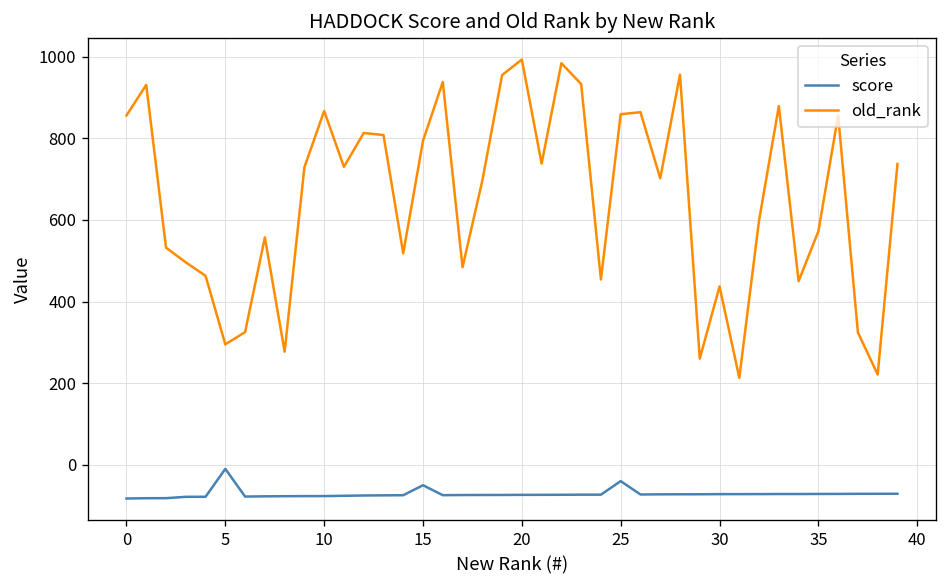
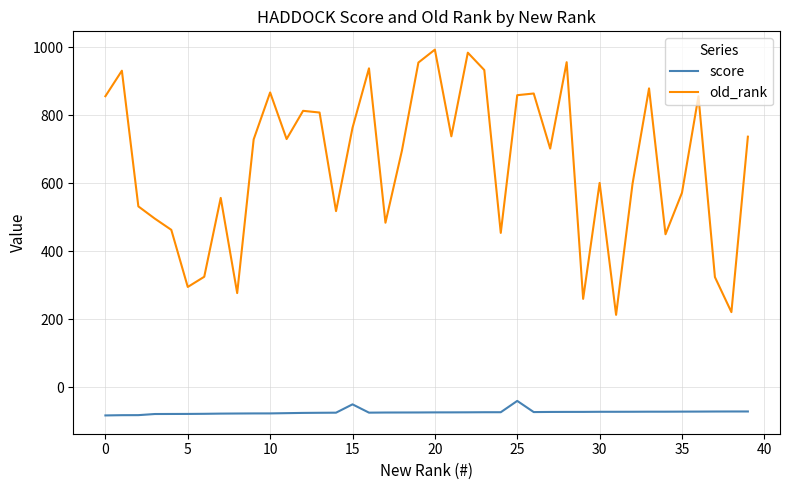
  {
    "score": {
      "0": -80,
-     "5": -10,
+     "5": -80,
      "10": -80,
      "15": -50,
      "20": -70,
      "25": -40,
      "30": -70,
      "35": -70
    },
    "old_rank": {
      "0": 860,
      "5": 300,
      "10": 870,
-     "15": 790,
+     "15": 760,
      "20": 990,
      "25": 860,
-     "30": 440,
+     "30": 600,
      "35": 570
    }
  }
